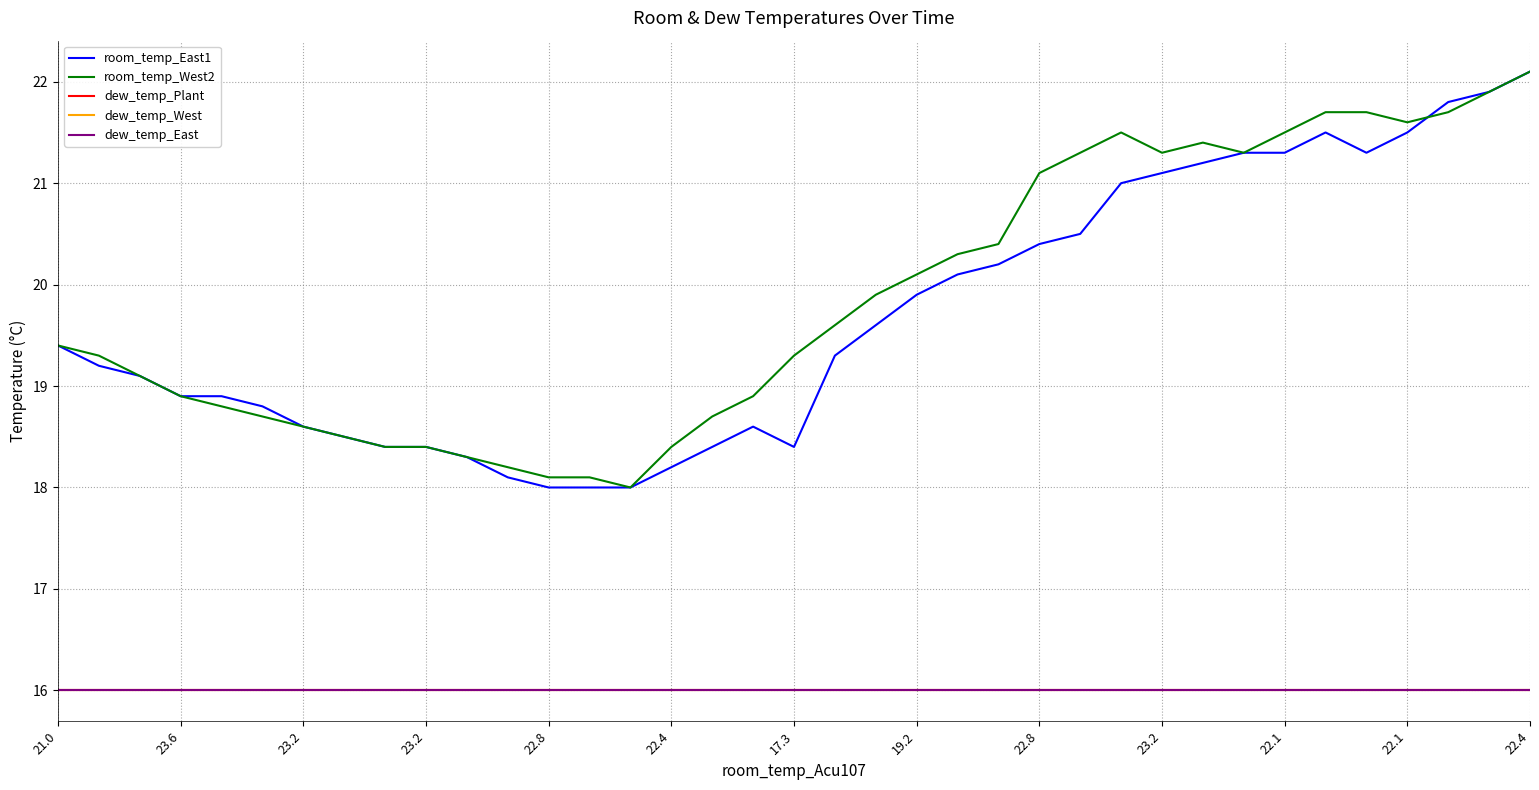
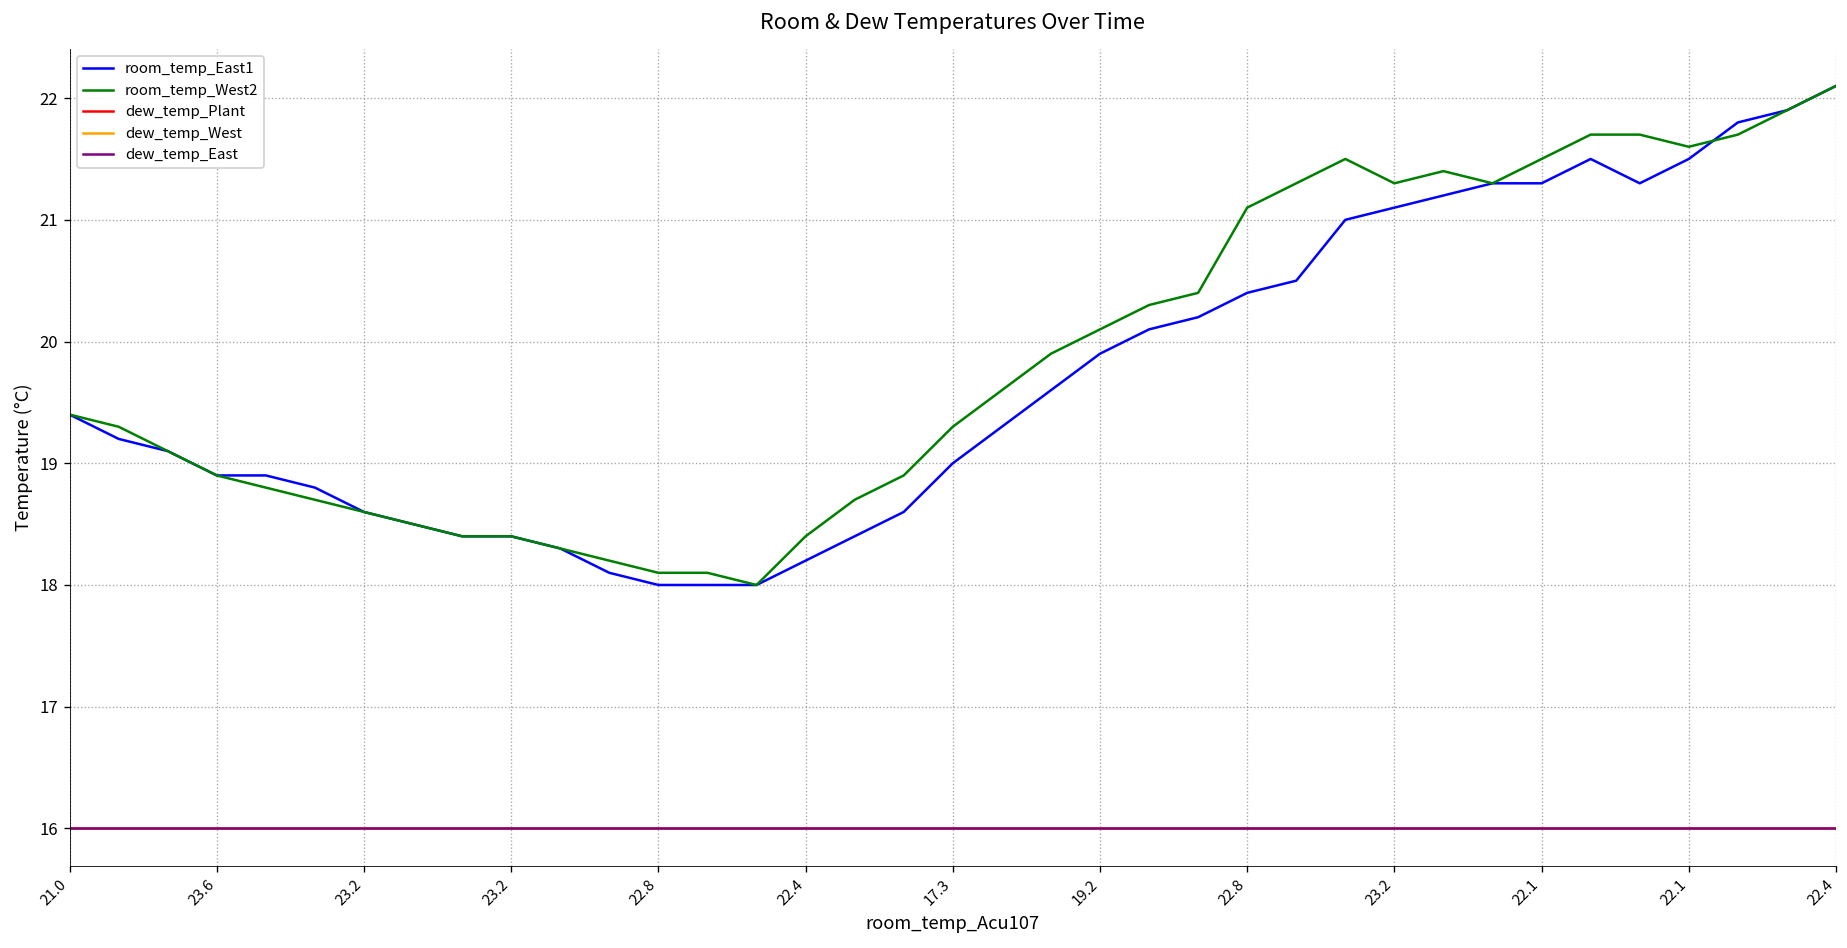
  {
    "room_temp_East1": {
-     "17.3": 18.4
+     "17.3": 19.0
    },
    "room_temp_West2": {
      "17.3": 19.3
    },
    "dew_temp_East": {
      "21.0": 16.0,
      "17.3": 16.0
    }
  }
